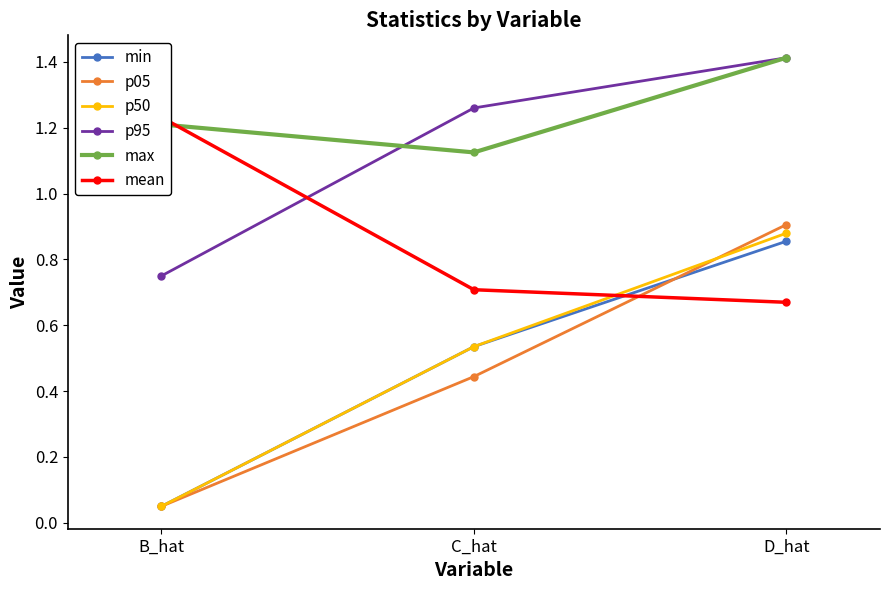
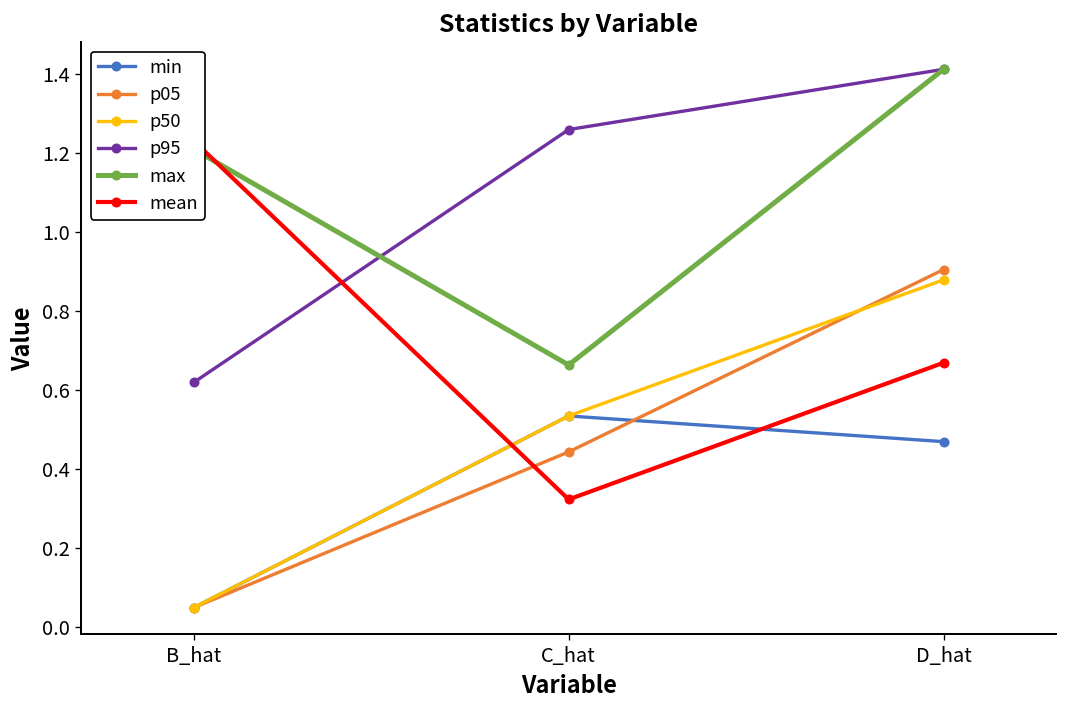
  {
    "min": {
-     "D_hat": 0.86
+     "D_hat": 0.47
    },
    "p05": {
      "C_hat": 0.44,
      "D_hat": 0.91
    },
    "p50": {
      "D_hat": 0.88
    },
    "p95": {
-     "B_hat": 0.75,
+     "B_hat": 0.62,
      "C_hat": 1.26
    },
    "max": {
-     "C_hat": 1.13
+     "C_hat": 0.66
    },
    "mean": {
-     "C_hat": 0.71,
+     "C_hat": 0.32,
      "D_hat": 0.67
    }
  }
